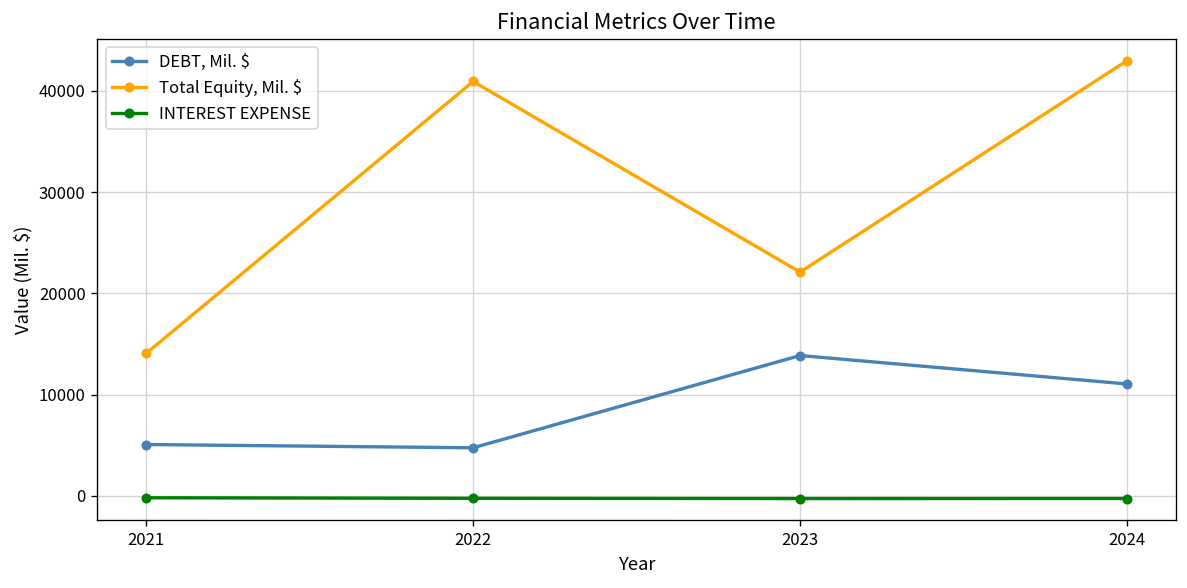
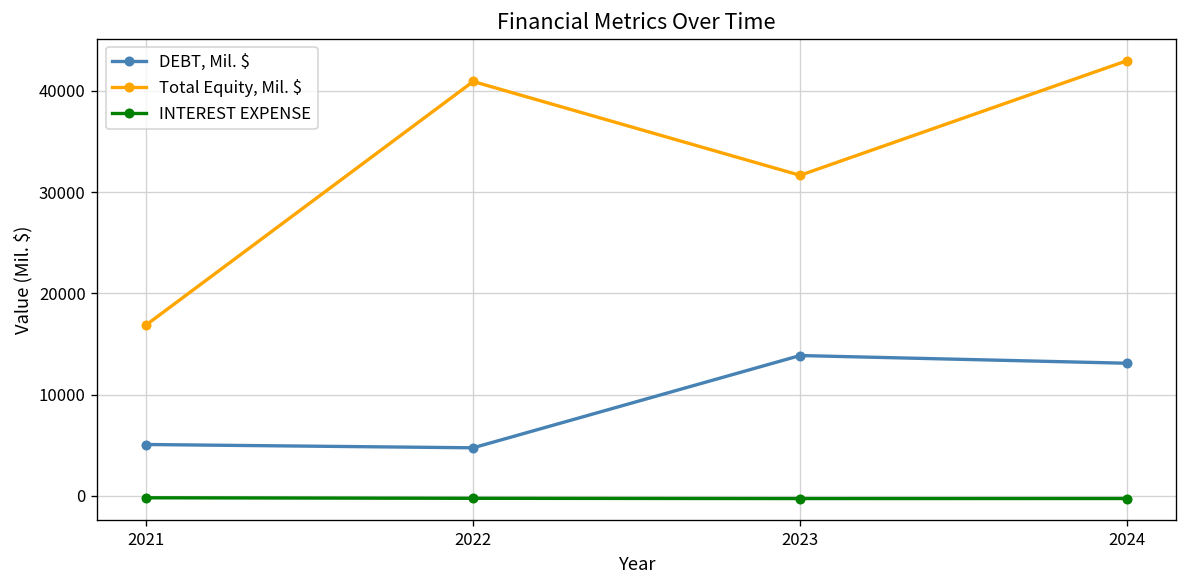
  {
    "DEBT, Mil. $": {
      "2021": 5000,
      "2022": 5000,
      "2023": 14000,
-     "2024": 11000
+     "2024": 13000
    },
    "Total Equity, Mil. $": {
-     "2021": 14000,
+     "2021": 17000,
      "2022": 41000,
-     "2023": 22000,
+     "2023": 32000,
      "2024": 43000
    },
    "INTEREST EXPENSE": {
      "2021": 0,
      "2022": 0,
      "2023": 0,
      "2024": 0
    }
  }
